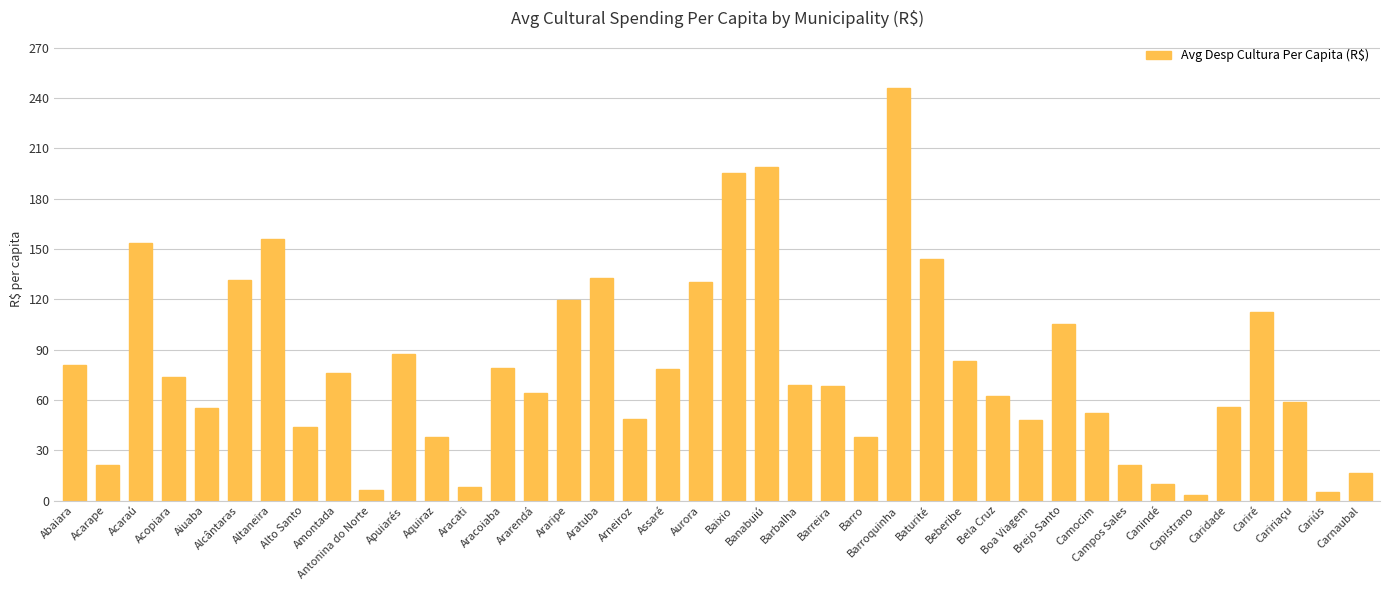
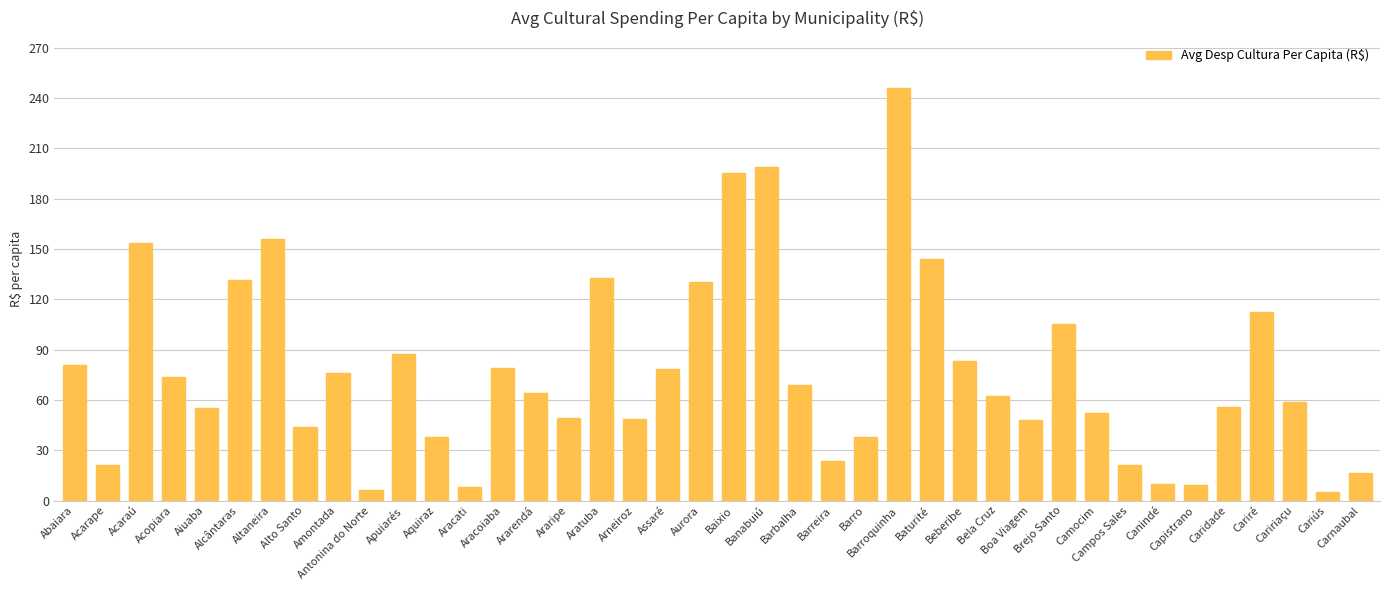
  {
    "Abaiara": 81,
    "Acarape": 21,
    "Acaraú": 154,
    "Acopiara": 74,
    "Aiuaba": 55,
    "Alcântaras": 132,
    "Altaneira": 156,
    "Alto Santo": 44,
    "Amontada": 76,
    "Antonina do Norte": 6,
    "Apuiarés": 87,
    "Aquiraz": 38,
    "Aracati": 8,
    "Aracoiaba": 79,
    "Ararendá": 64,
-   "Araripe": 120,
+   "Araripe": 49,
    "Aratuba": 133,
    "Arneiroz": 48,
    "Assaré": 78,
    "Aurora": 130,
    "Baixio": 195,
    "Banabuiú": 199,
    "Barbalha": 69,
-   "Barreira": 68,
+   "Barreira": 24,
    "Barro": 38,
    "Barroquinha": 246,
    "Baturité": 144,
    "Beberibe": 83,
    "Bela Cruz": 62,
    "Boa Viagem": 48,
    "Brejo Santo": 105,
    "Camocim": 52,
    "Campos Sales": 21,
    "Canindé": 10,
-   "Capistrano": 4,
+   "Capistrano": 9,
    "Caridade": 56,
    "Cariré": 112,
    "Caririaçu": 59,
    "Cariús": 5,
    "Carnaubal": 16
  }
